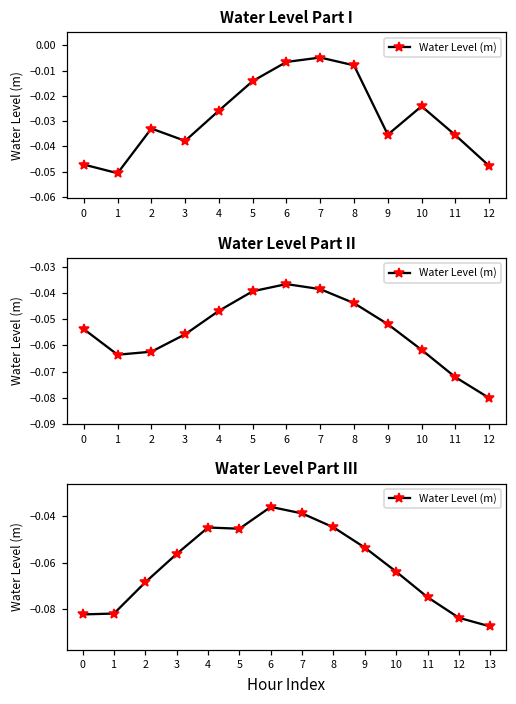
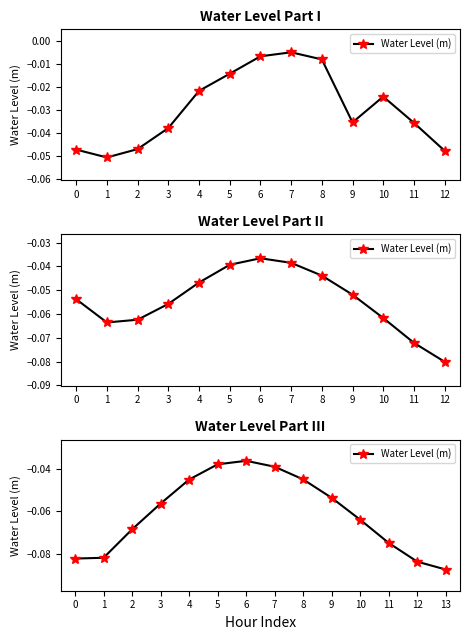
  {
    "Water Level Part I": {
      "0": -0.047,
      "1": -0.051,
-     "2": -0.033,
+     "2": -0.047,
      "3": -0.038,
-     "4": -0.026,
+     "4": -0.022,
      "5": -0.014,
      "6": -0.007,
      "7": -0.005,
      "8": -0.008,
      "9": -0.035,
      "10": -0.024,
      "11": -0.036,
      "12": -0.048
    },
    "Water Level Part II": {
      "0": -0.054,
      "1": -0.064,
      "2": -0.062,
      "3": -0.056,
      "4": -0.047,
      "5": -0.039,
      "6": -0.037,
      "7": -0.038,
      "8": -0.044,
      "9": -0.052,
      "10": -0.062,
      "11": -0.072,
      "12": -0.080
    },
    "Water Level Part III": {
      "0": -0.082,
      "1": -0.082,
      "2": -0.068,
      "3": -0.056,
      "4": -0.045,
-     "5": -0.045,
+     "5": -0.038,
      "6": -0.036,
      "7": -0.039,
      "8": -0.045,
      "9": -0.054,
      "10": -0.064,
      "11": -0.075,
      "12": -0.084,
      "13": -0.087
    }
  }
